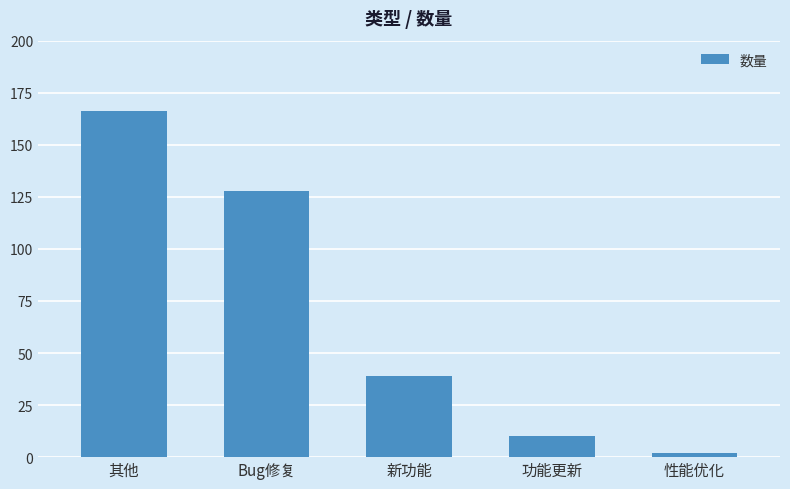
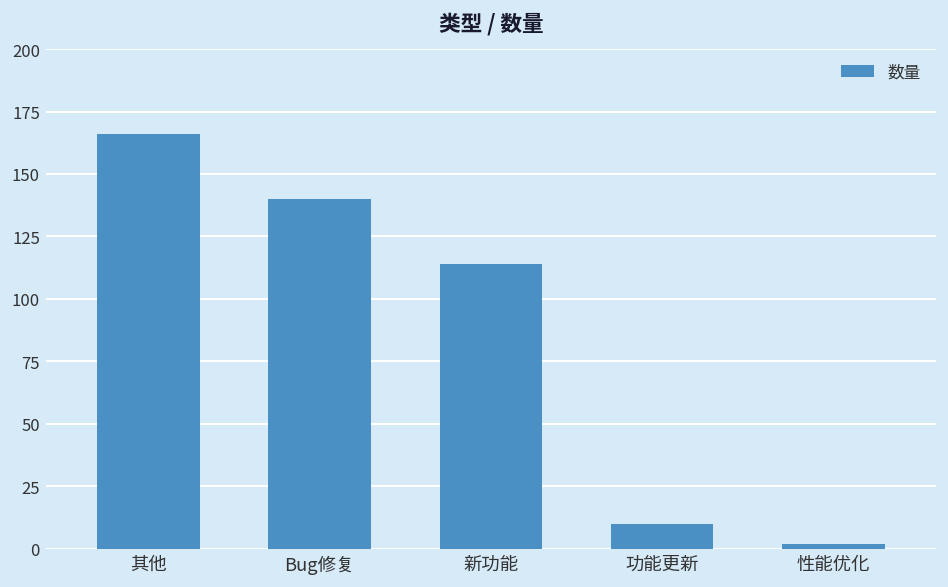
  {
    "其他": 166,
-   "Bug修复": 128,
-   "新功能": 39,
+   "Bug修复": 140,
+   "新功能": 114,
    "功能更新": 10,
    "性能优化": 2
  }
